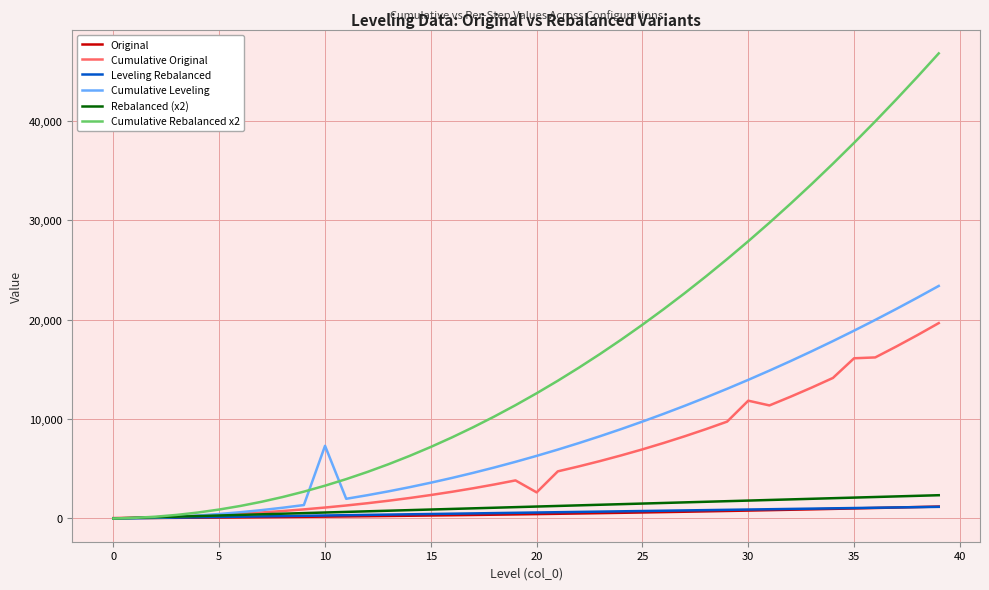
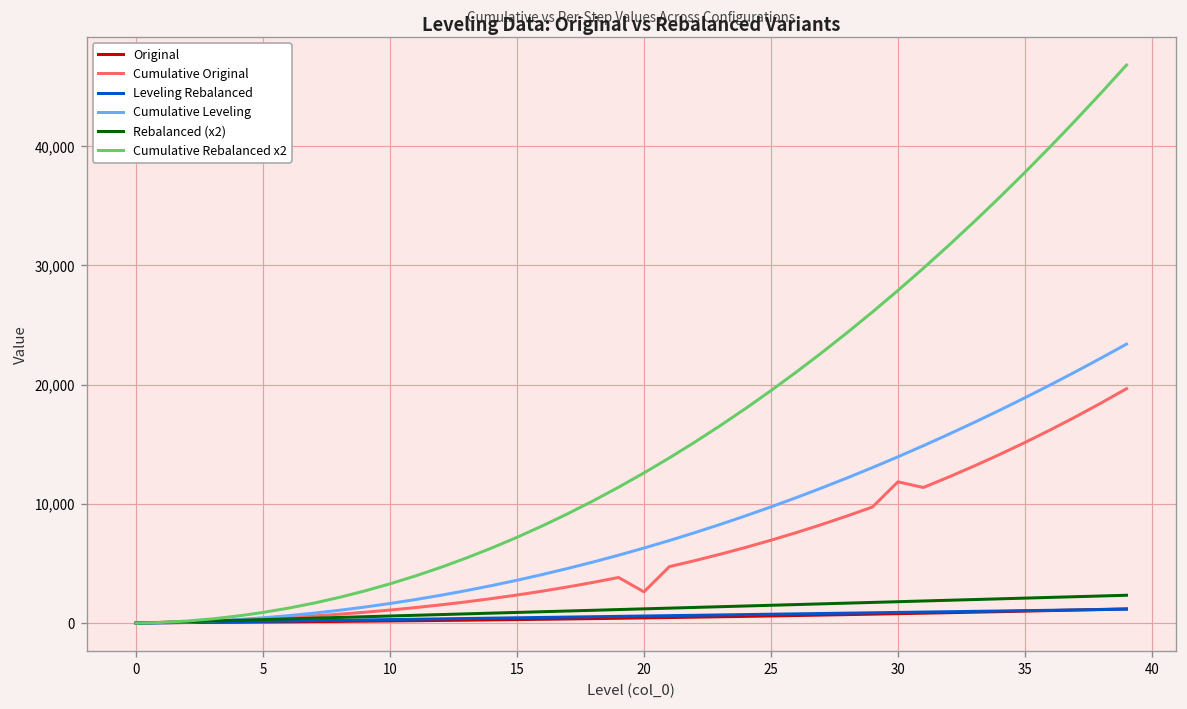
  {
    "Cumulative Original": {
      "10": "1,000",
      "15": "2,000",
      "20": "3,000",
      "25": "7,000",
      "30": "12,000",
-     "35": "16,000"
+     "35": "15,000"
    },
    "Cumulative Leveling": {
-     "10": "7,000",
+     "10": "2,000",
      "15": "4,000",
      "20": "6,000",
      "25": "10,000",
      "30": "14,000",
      "35": "19,000"
    },
    "Rebalanced (x2)": {
      "10": "1,000",
      "15": "1,000",
      "20": "1,000",
      "25": "2,000",
      "30": "2,000",
      "35": "2,000"
    },
    "Cumulative Rebalanced x2": {
      "5": "1,000",
      "10": "3,000",
      "15": "7,000",
      "20": "13,000",
      "25": "20,000",
      "30": "28,000",
      "35": "38,000"
    }
  }
